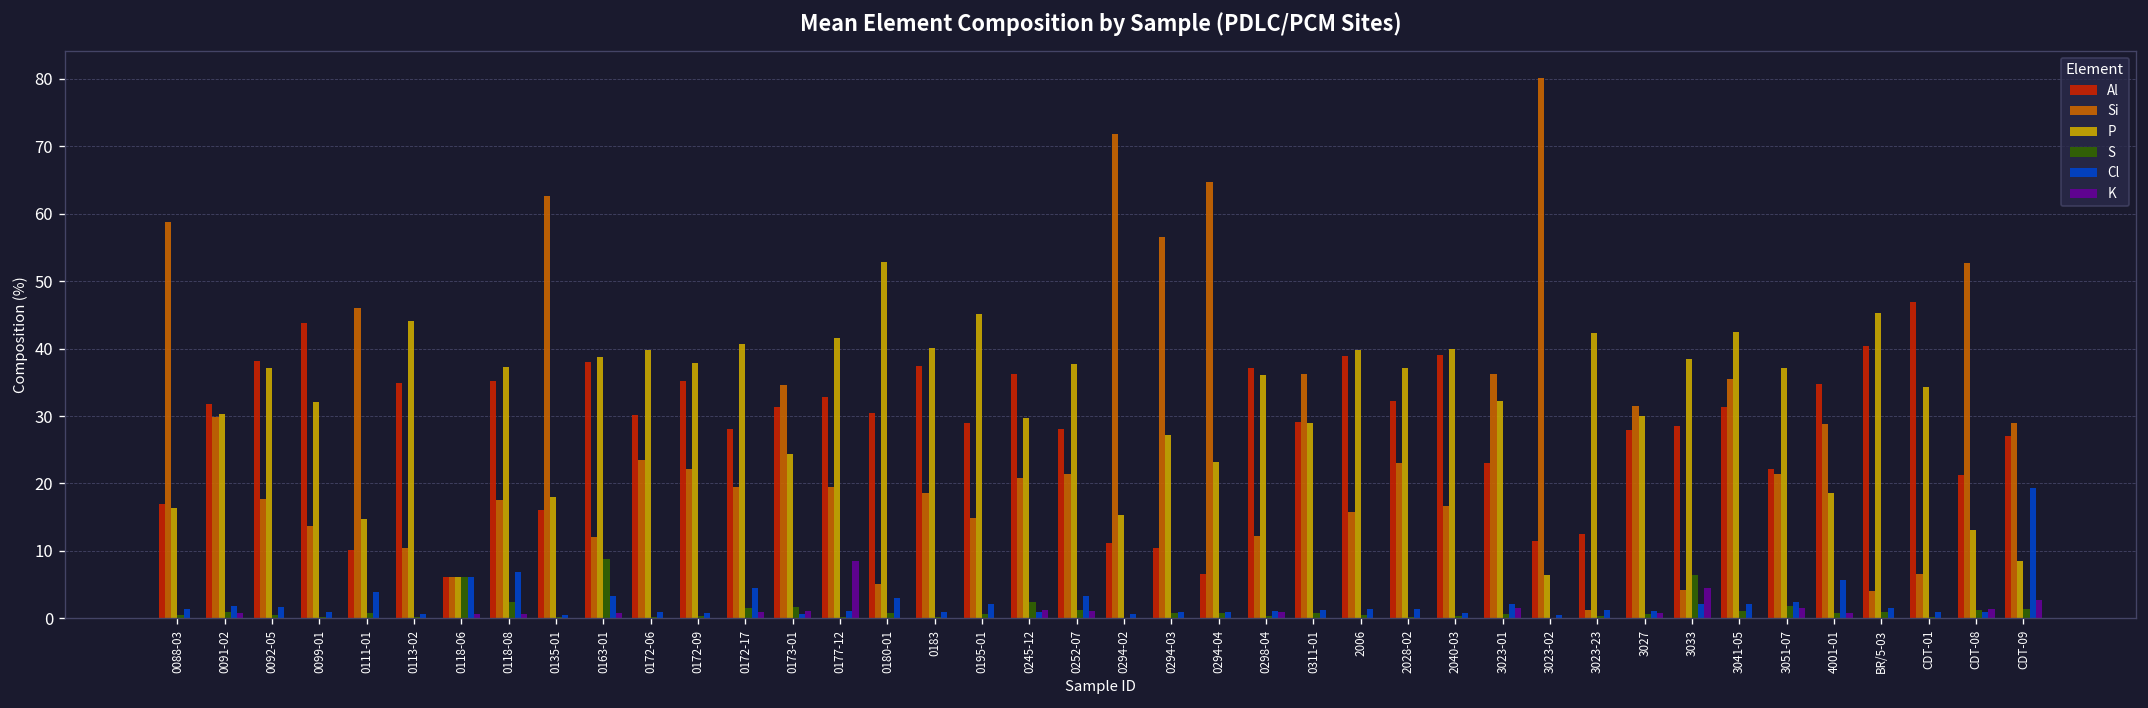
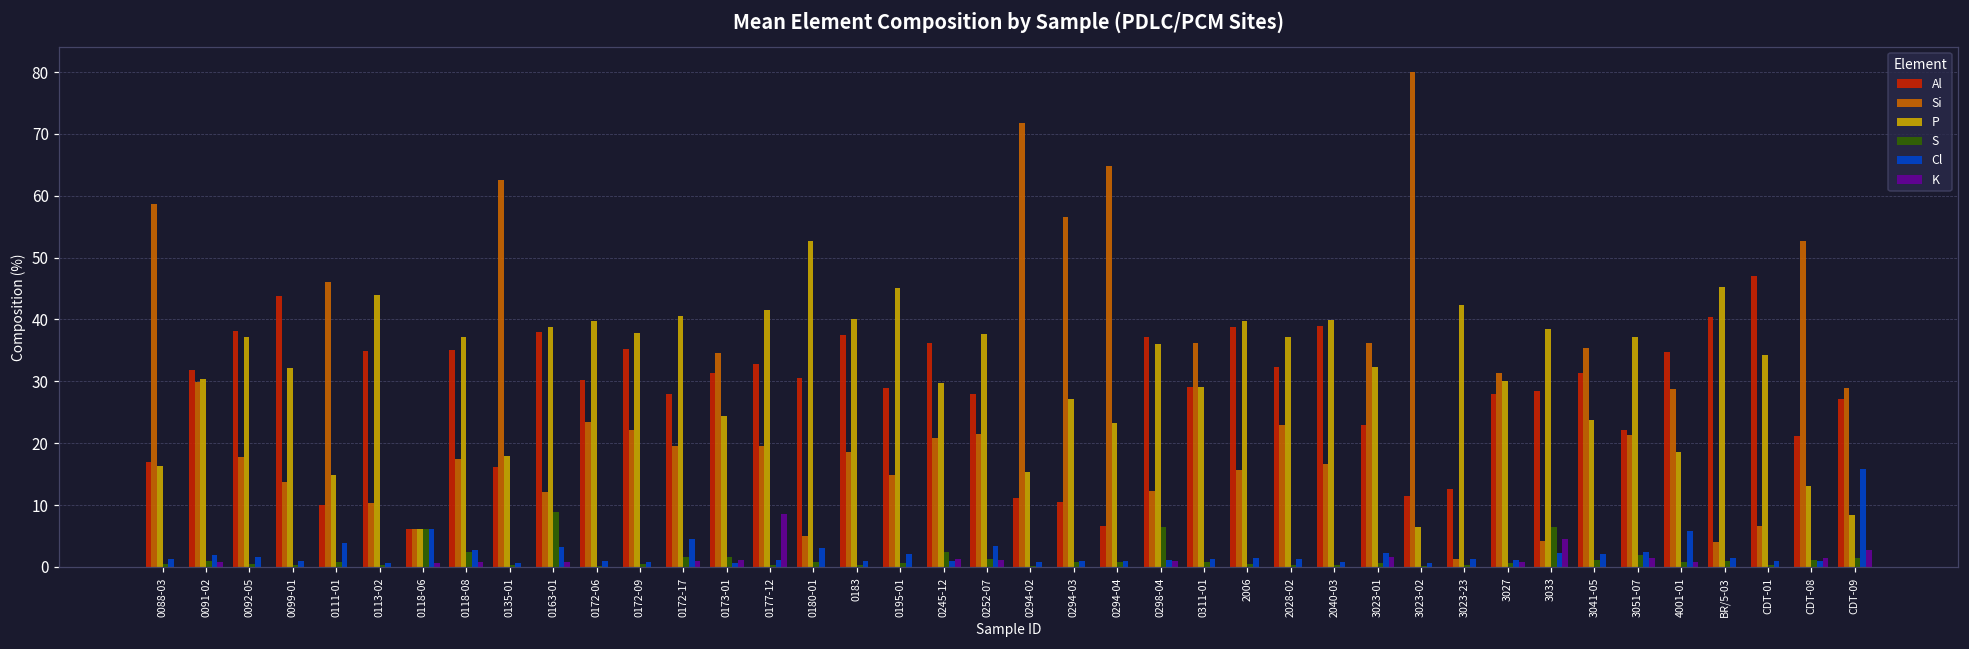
  {
    "P": {
      "0088-03": 16,
      "0091-02": 30,
      "0092-05": 37,
      "0099-01": 32,
      "0111-01": 15,
      "0113-02": 44,
      "0118-06": 6,
      "0118-08": 37,
      "0135-01": 18,
      "0163-01": 39,
      "0172-06": 40,
      "0172-09": 38,
      "0172-17": 41,
      "0173-01": 24,
      "0177-12": 42,
      "0180-01": 53,
      "0183": 40,
      "0195-01": 45,
      "0245-12": 30,
      "0252-07": 38,
      "0294-02": 15,
      "0294-03": 27,
      "0294-04": 23,
      "0298-04": 36,
      "0311-01": 29,
      "2006": 40,
      "2028-02": 37,
      "2040-03": 40,
      "3023-01": 32,
      "3023-02": 6,
      "3023-23": 42,
      "3027": 30,
      "3033": 39,
-     "3041-05": 43,
+     "3041-05": 24,
      "3051-07": 37,
      "4001-01": 19,
      "BR/5-03": 45,
      "CDT-01": 34,
      "CDT-08": 13,
      "CDT-09": 8
    },
    "S": {
      "0088-03": 0,
      "0091-02": 1,
      "0092-05": 0,
      "0111-01": 1,
      "0118-06": 6,
      "0118-08": 2,
      "0163-01": 9,
      "0172-17": 2,
      "0173-01": 2,
      "0180-01": 1,
      "0195-01": 1,
      "0245-12": 2,
      "0252-07": 1,
      "0294-03": 1,
      "0294-04": 1,
-     "0298-04": 0,
+     "0298-04": 6,
      "0311-01": 1,
      "2006": 0,
      "3023-01": 1,
      "3027": 1,
      "3033": 6,
      "3041-05": 1,
      "3051-07": 2,
      "4001-01": 1,
      "BR/5-03": 1,
      "CDT-08": 1,
      "CDT-09": 1
    },
    "Cl": {
      "0088-03": 1,
      "0091-02": 2,
      "0092-05": 2,
      "0099-01": 1,
      "0111-01": 4,
      "0113-02": 1,
      "0118-06": 6,
-     "0118-08": 7,
+     "0118-08": 3,
      "0135-01": 1,
      "0163-01": 3,
      "0172-06": 1,
      "0172-09": 1,
      "0172-17": 5,
      "0173-01": 1,
      "0177-12": 1,
      "0180-01": 3,
      "0183": 1,
      "0195-01": 2,
      "0245-12": 1,
      "0252-07": 3,
      "0294-02": 1,
      "0294-03": 1,
      "0294-04": 1,
      "0298-04": 1,
      "0311-01": 1,
      "2006": 1,
      "2028-02": 1,
      "2040-03": 1,
      "3023-01": 2,
      "3023-02": 1,
      "3023-23": 1,
      "3027": 1,
      "3033": 2,
      "3041-05": 2,
      "3051-07": 2,
      "4001-01": 6,
      "BR/5-03": 2,
      "CDT-01": 1,
      "CDT-08": 1,
-     "CDT-09": 19
+     "CDT-09": 16
    }
  }
